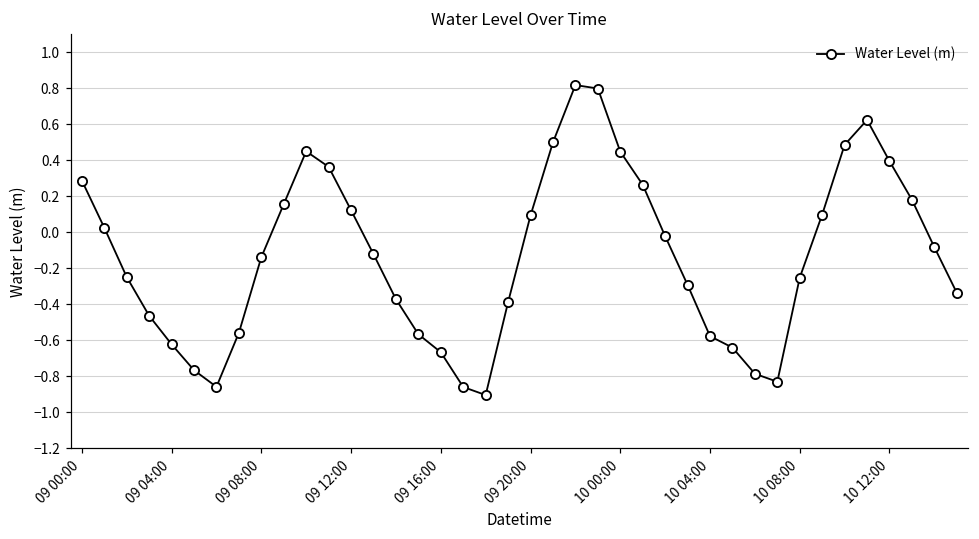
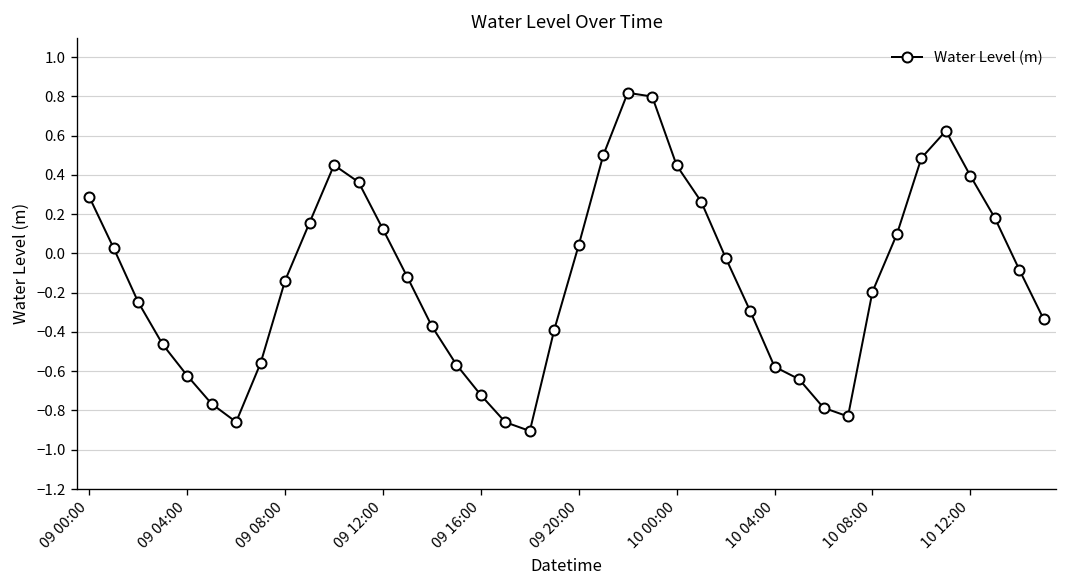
  {
    "09 00:00": 0.29,
    "09 04:00": -0.62,
    "09 08:00": -0.14,
    "09 12:00": 0.12,
-   "09 16:00": -0.67,
-   "09 20:00": 0.09,
+   "09 16:00": -0.72,
+   "09 20:00": 0.04,
    "10 00:00": 0.45,
    "10 04:00": -0.58,
-   "10 08:00": -0.25,
+   "10 08:00": -0.20,
    "10 12:00": 0.40
  }
